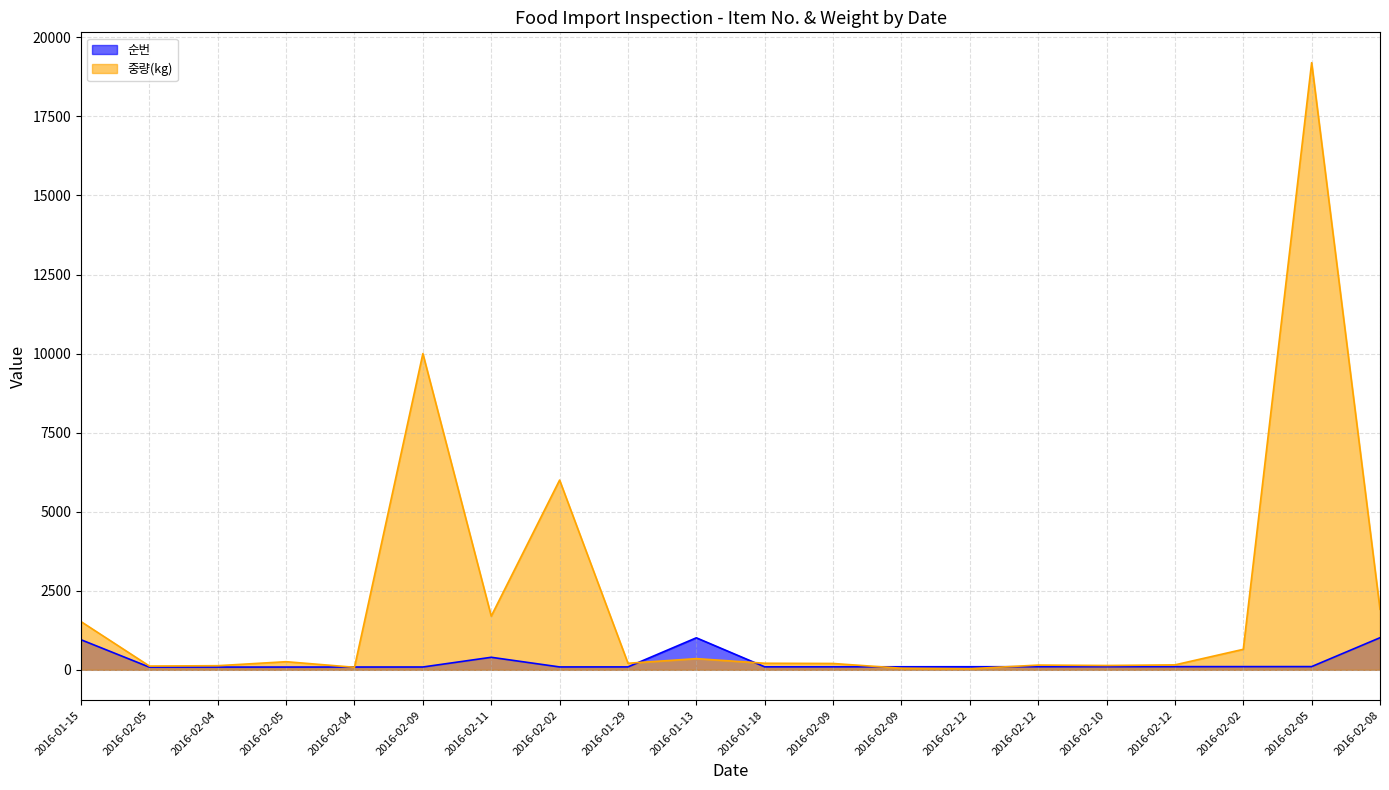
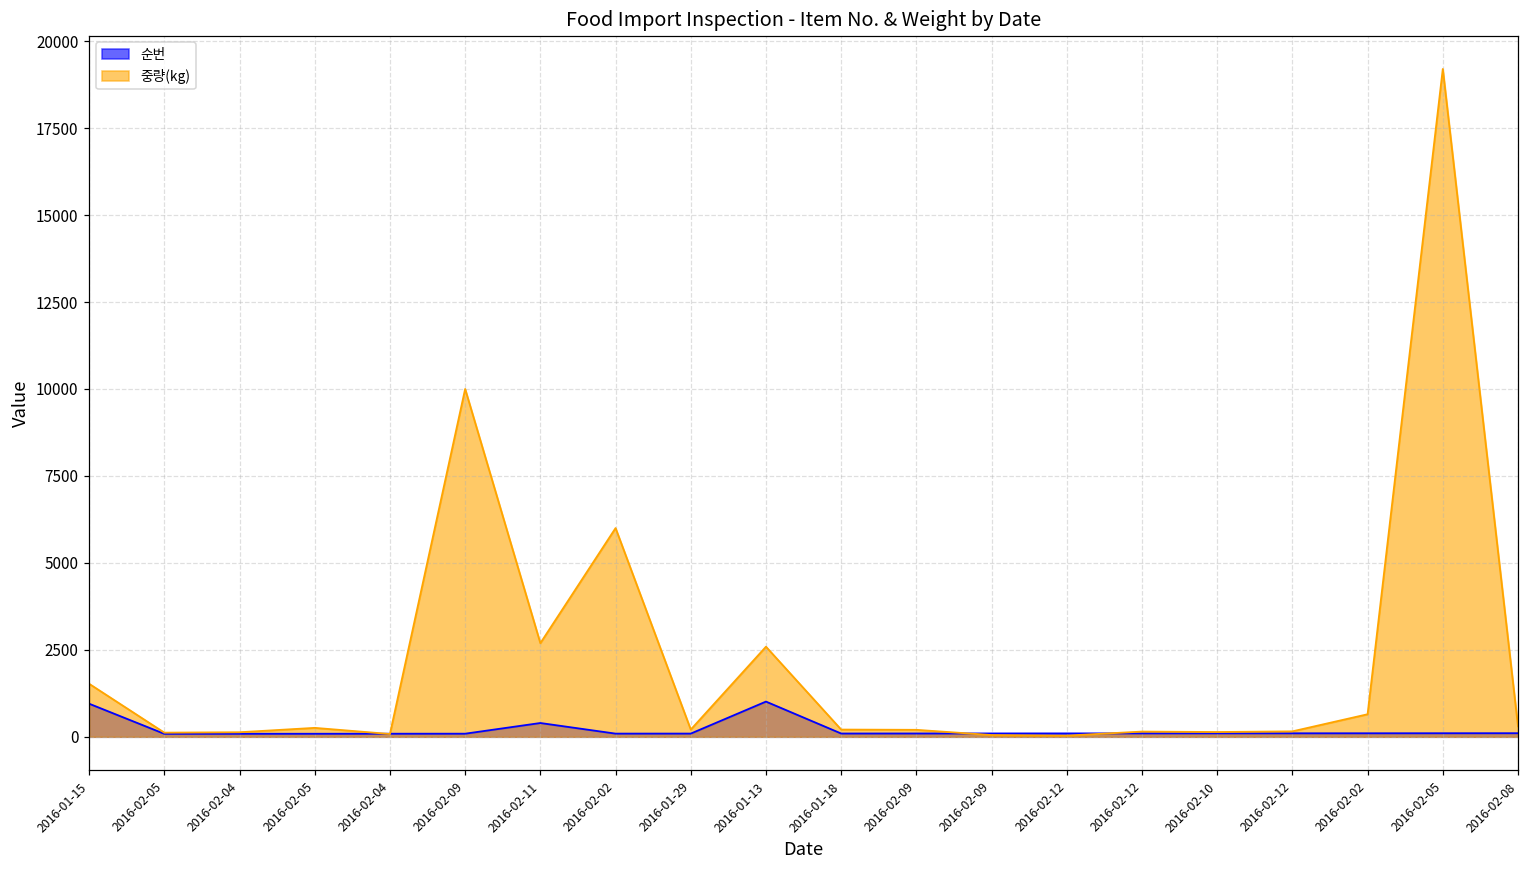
  {
    "순번": {
      "2016-01-15": 1000,
      "2016-02-11": 400,
      "2016-01-29": 100,
      "2016-01-13": 1000,
      "2016-01-18": 100,
-     "2016-02-08": 1000
+     "2016-02-08": 100
    },
    "중량(kg)": {
      "2016-01-15": 1500,
-     "2016-02-11": 1700,
+     "2016-02-11": 2700,
      "2016-01-29": 200,
-     "2016-01-13": 400,
+     "2016-01-13": 2600,
      "2016-01-18": 200,
-     "2016-02-08": 1900
+     "2016-02-08": 300
    }
  }
